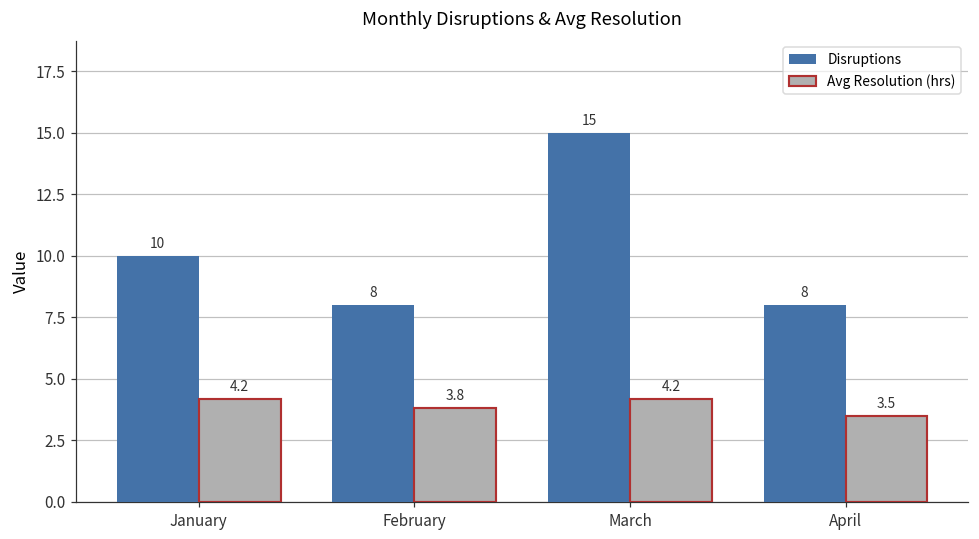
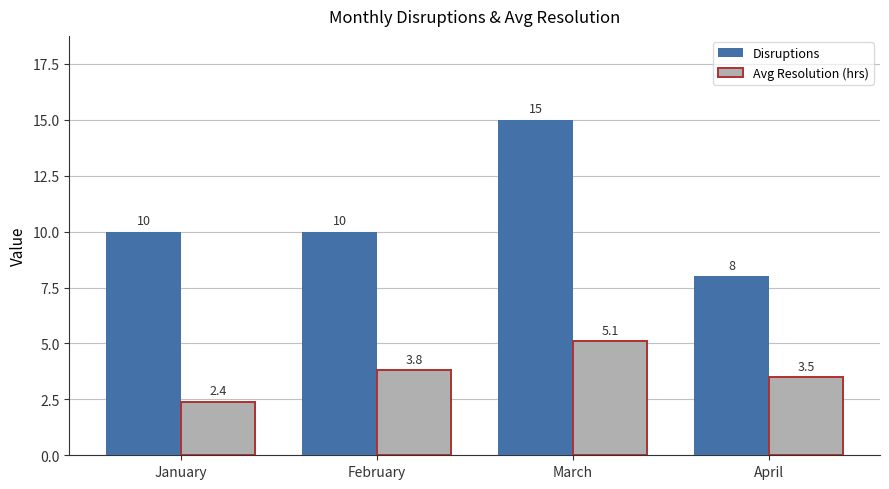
  {
    "Disruptions": {
      "January": 10,
-     "February": 8,
+     "February": 10,
      "March": 15,
      "April": 8
    },
    "Avg Resolution (hrs)": {
-     "January": 4.2,
+     "January": 2.4,
      "February": 3.8,
-     "March": 4.2,
+     "March": 5.1,
      "April": 3.5
    }
  }
